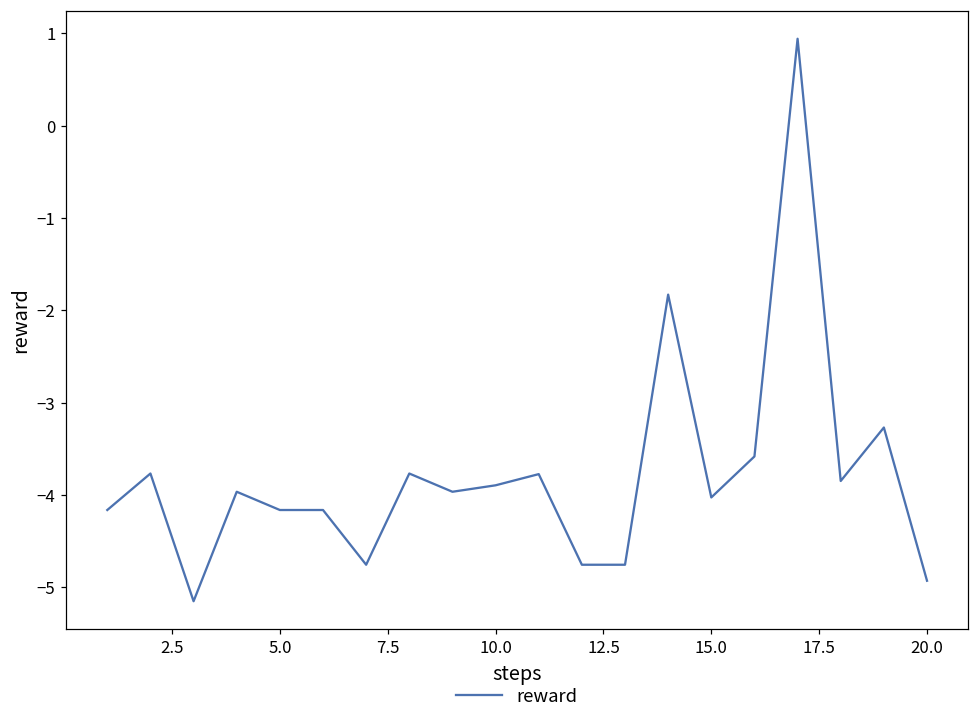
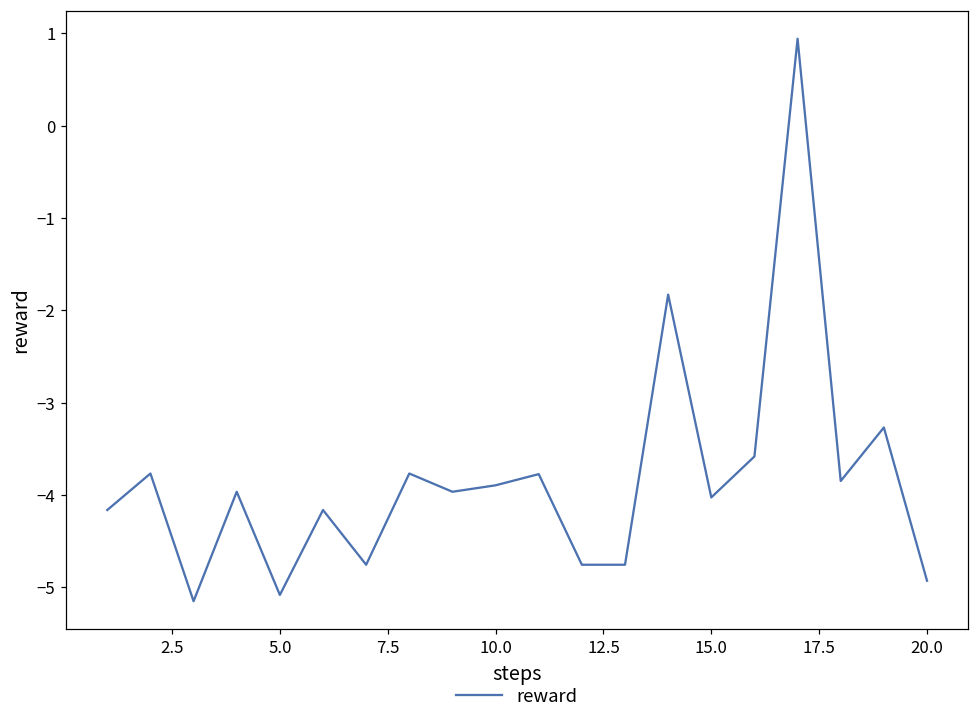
  {
-   "5.0": -4.2,
+   "5.0": -5.1,
    "10.0": -3.9,
    "15.0": -4.0,
    "20.0": -4.9
  }
